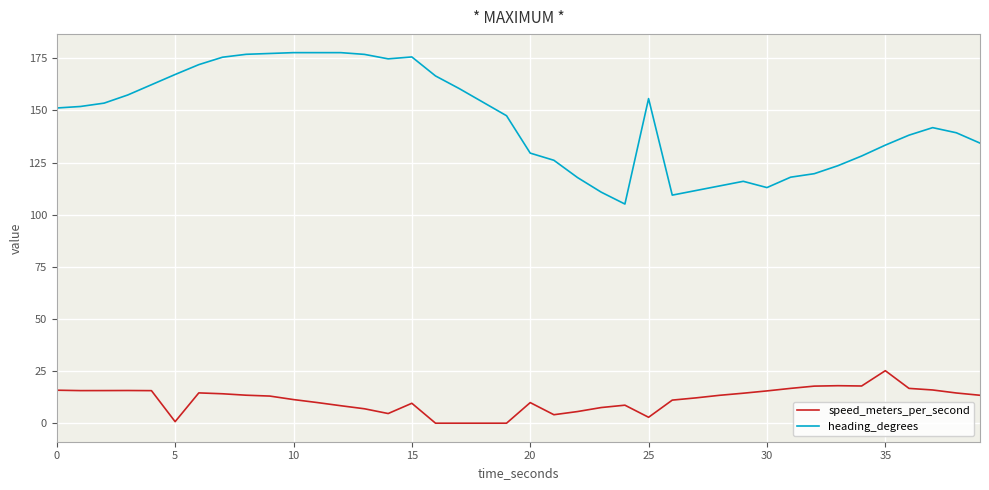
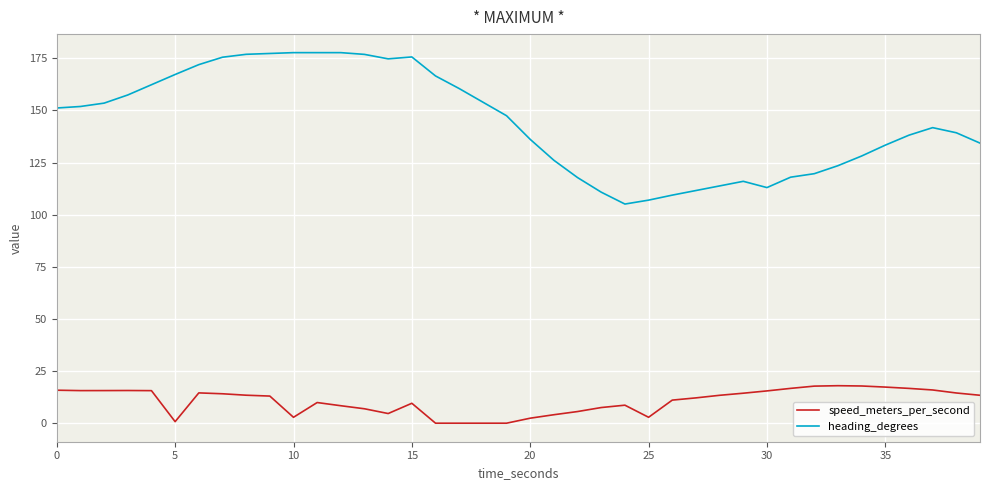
  {
    "speed_meters_per_second": {
      "0": 16,
      "5": 1,
-     "10": 11,
+     "10": 3,
      "15": 10,
-     "20": 10,
+     "20": 2,
      "25": 3,
      "30": 15,
-     "35": 25
+     "35": 17
    },
    "heading_degrees": {
      "0": 151,
      "5": 167,
      "10": 178,
      "15": 176,
-     "20": 130,
-     "25": 156,
+     "20": 136,
+     "25": 107,
      "30": 113,
      "35": 133
    }
  }
